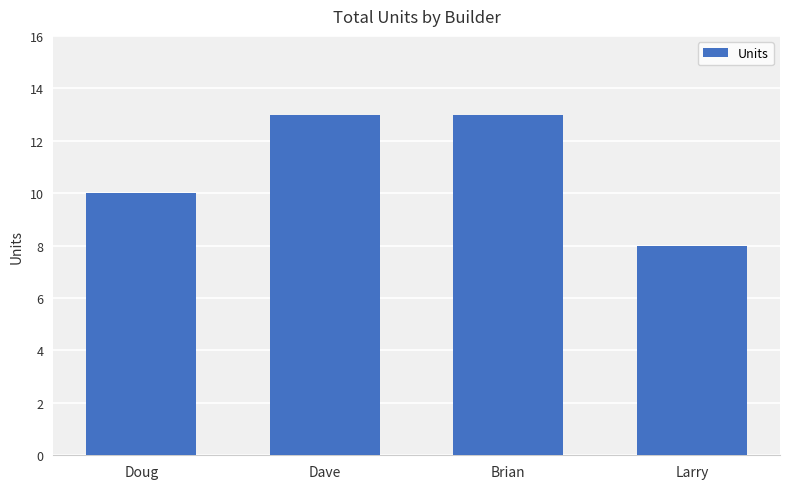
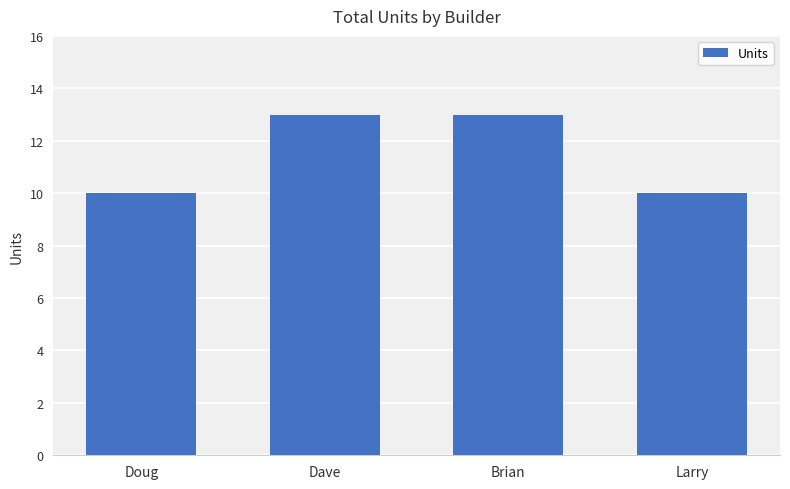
  {
    "Doug": 10,
    "Dave": 13,
    "Brian": 13,
-   "Larry": 8
+   "Larry": 10
  }
